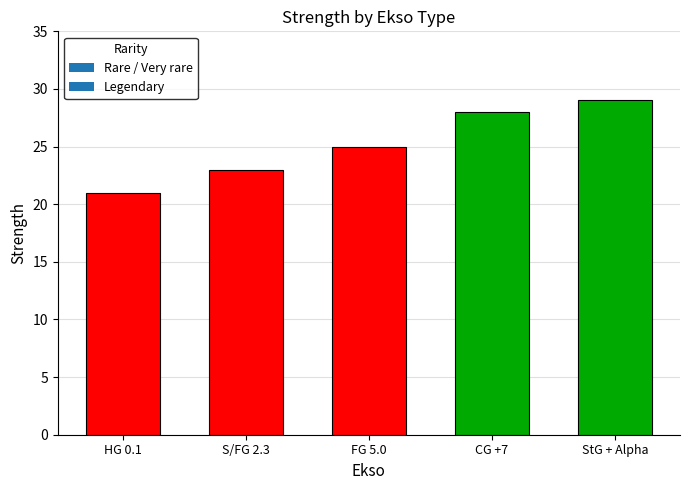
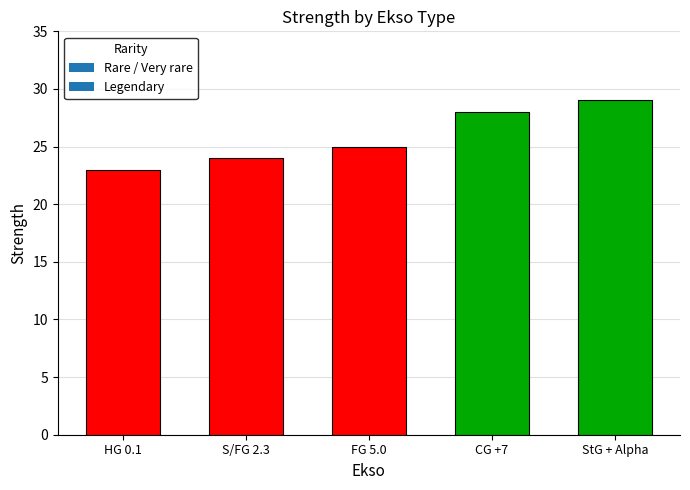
  {
-   "HG 0.1": 21,
-   "S/FG 2.3": 23,
+   "HG 0.1": 23,
+   "S/FG 2.3": 24,
    "FG 5.0": 25,
    "CG +7": 28,
    "StG + Alpha": 29
  }
